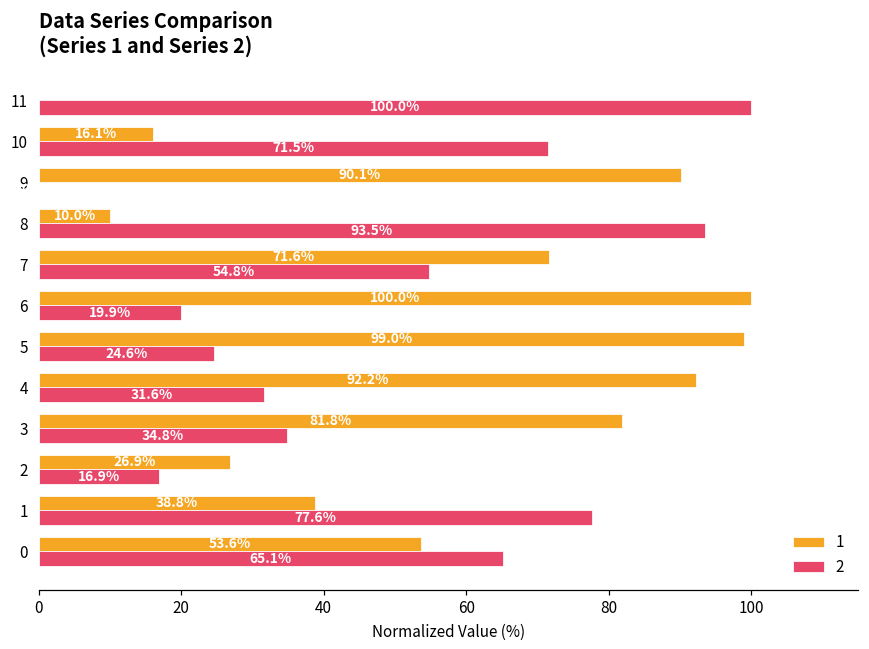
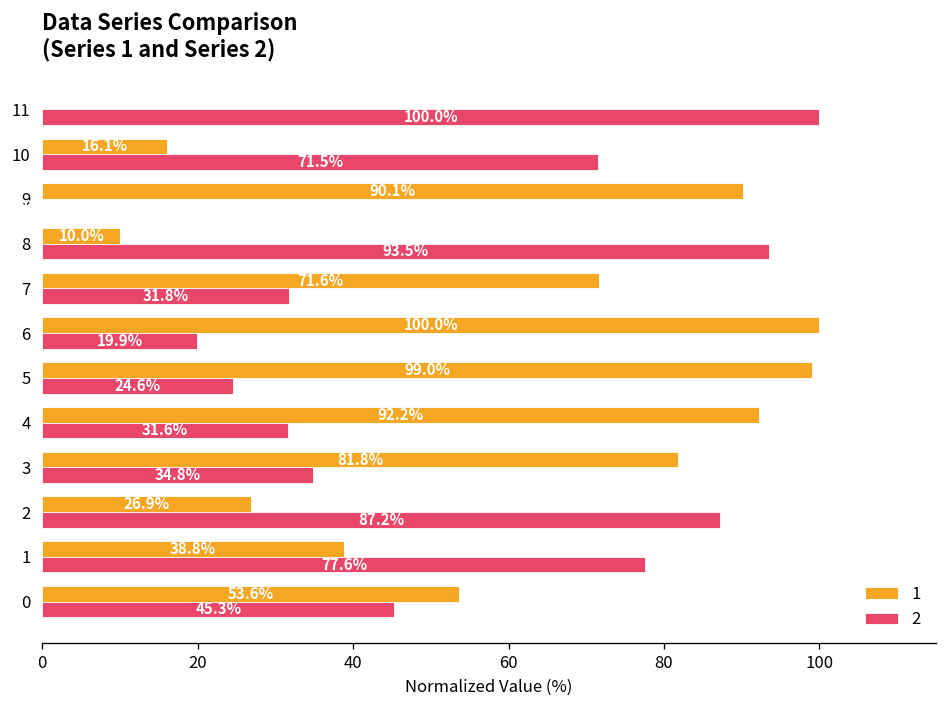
  {
    "1": {
      "10": "16.1%",
      "9": "90.1%",
      "8": "10.0%",
      "7": "71.6%",
      "6": "100.0%",
      "5": "99.0%",
      "4": "92.2%",
      "3": "81.8%",
      "2": "26.9%",
      "1": "38.8%",
      "0": "53.6%"
    },
    "2": {
      "11": "100.0%",
      "10": "71.5%",
      "8": "93.5%",
-     "7": "54.8%",
+     "7": "31.8%",
      "6": "19.9%",
      "5": "24.6%",
      "4": "31.6%",
      "3": "34.8%",
-     "2": "16.9%",
+     "2": "87.2%",
      "1": "77.6%",
-     "0": "65.1%"
+     "0": "45.3%"
    }
  }
